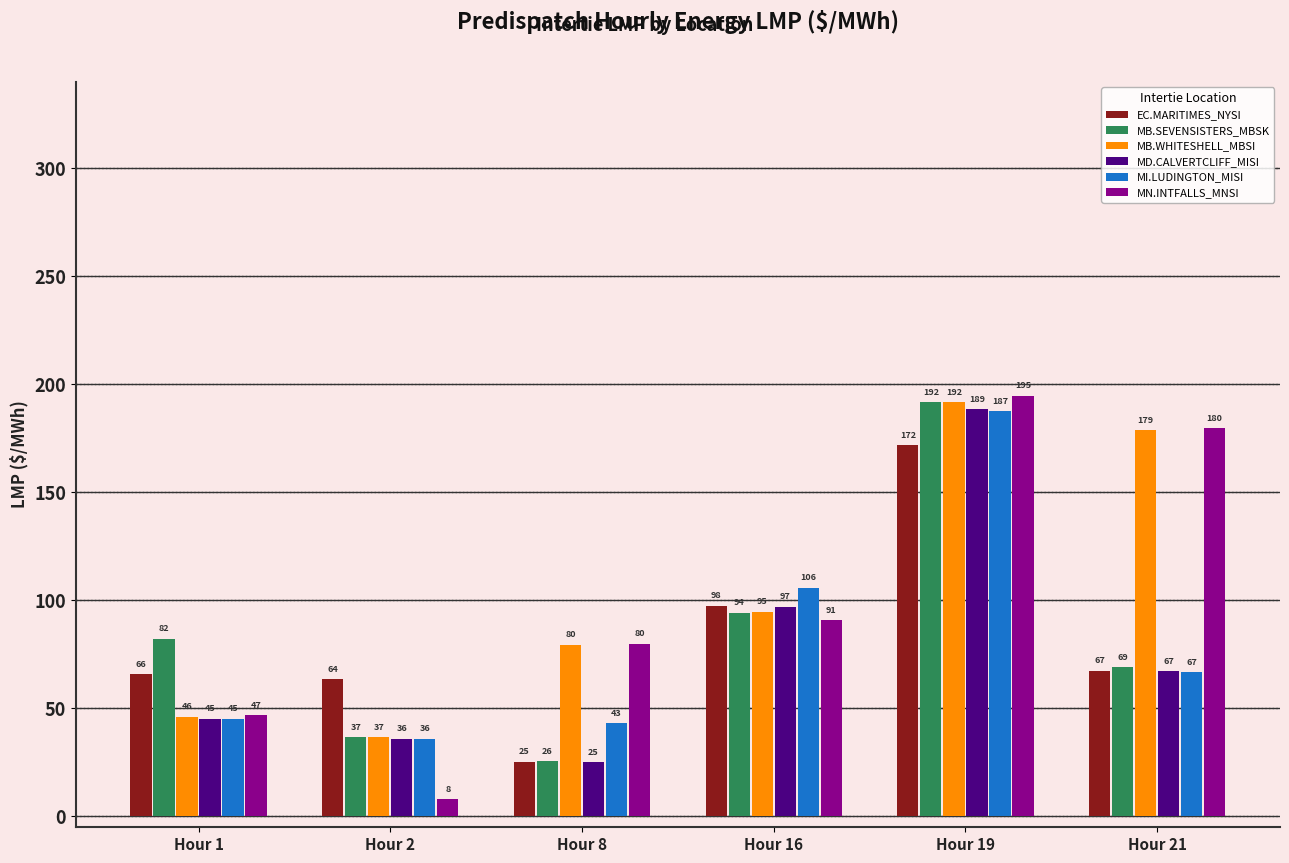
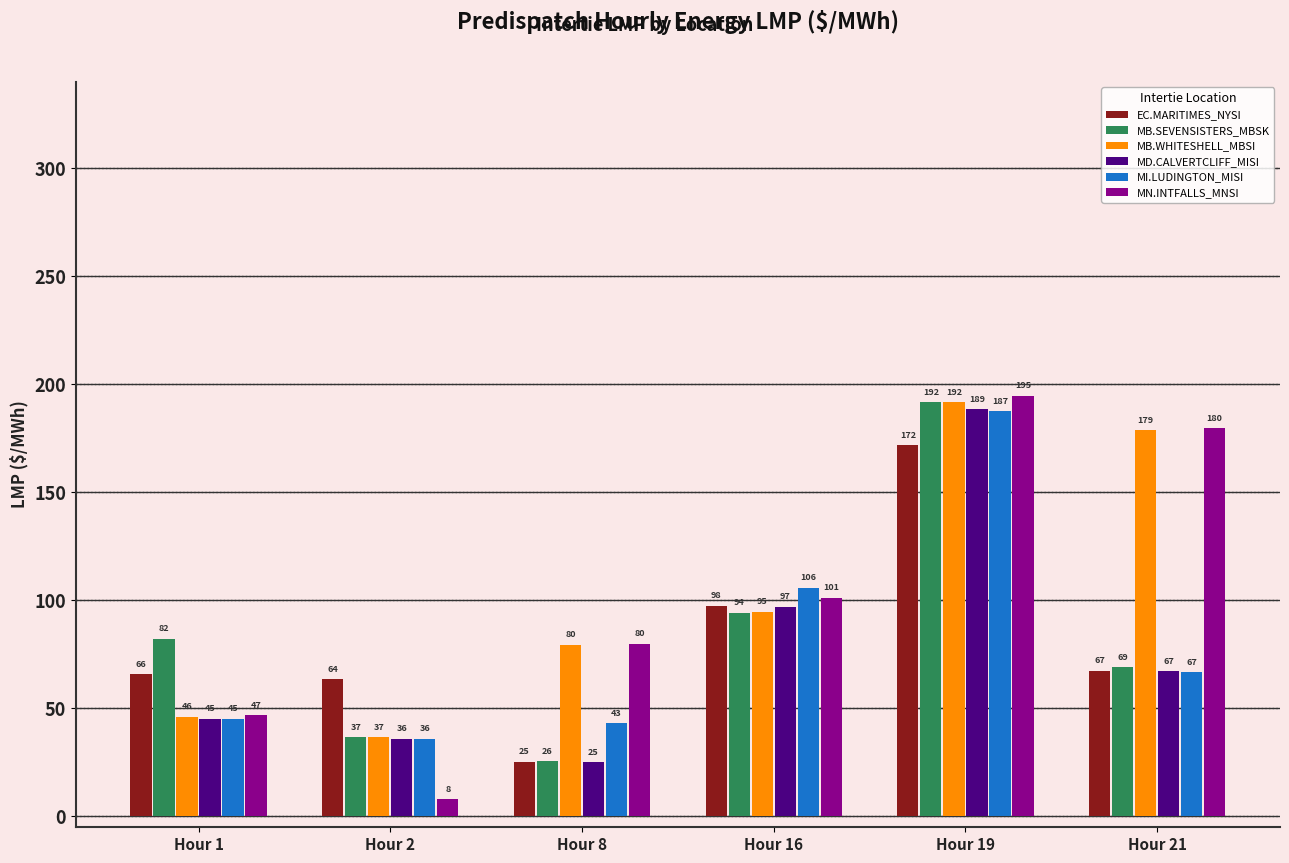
  {
    "EC.MARITIMES_NYSI": {
      "Hour 1": 66,
      "Hour 2": 64,
      "Hour 8": 25,
      "Hour 16": 98,
      "Hour 19": 172,
      "Hour 21": 67
    },
    "MB.SEVENSISTERS_MBSK": {
      "Hour 1": 82,
      "Hour 2": 37,
      "Hour 8": 26,
      "Hour 16": 94,
      "Hour 19": 192,
      "Hour 21": 69
    },
    "MB.WHITESHELL_MBSI": {
      "Hour 1": 46,
      "Hour 2": 37,
      "Hour 8": 80,
      "Hour 16": 95,
      "Hour 19": 192,
      "Hour 21": 179
    },
    "MD.CALVERTCLIFF_MISI": {
      "Hour 1": 45,
      "Hour 2": 36,
      "Hour 8": 25,
      "Hour 16": 97,
      "Hour 19": 189,
      "Hour 21": 67
    },
    "MI.LUDINGTON_MISI": {
      "Hour 1": 45,
      "Hour 2": 36,
      "Hour 8": 43,
      "Hour 16": 106,
      "Hour 19": 187,
      "Hour 21": 67
    },
    "MN.INTFALLS_MNSI": {
      "Hour 1": 47,
      "Hour 2": 8,
      "Hour 8": 80,
-     "Hour 16": 91,
+     "Hour 16": 101,
      "Hour 19": 195,
      "Hour 21": 180
    }
  }
